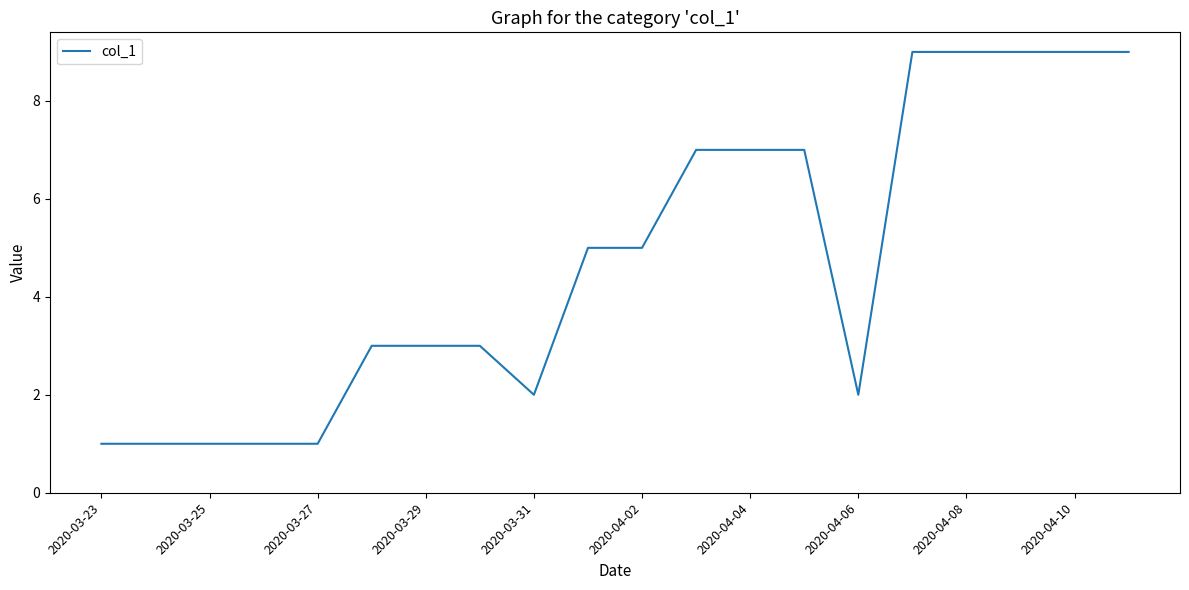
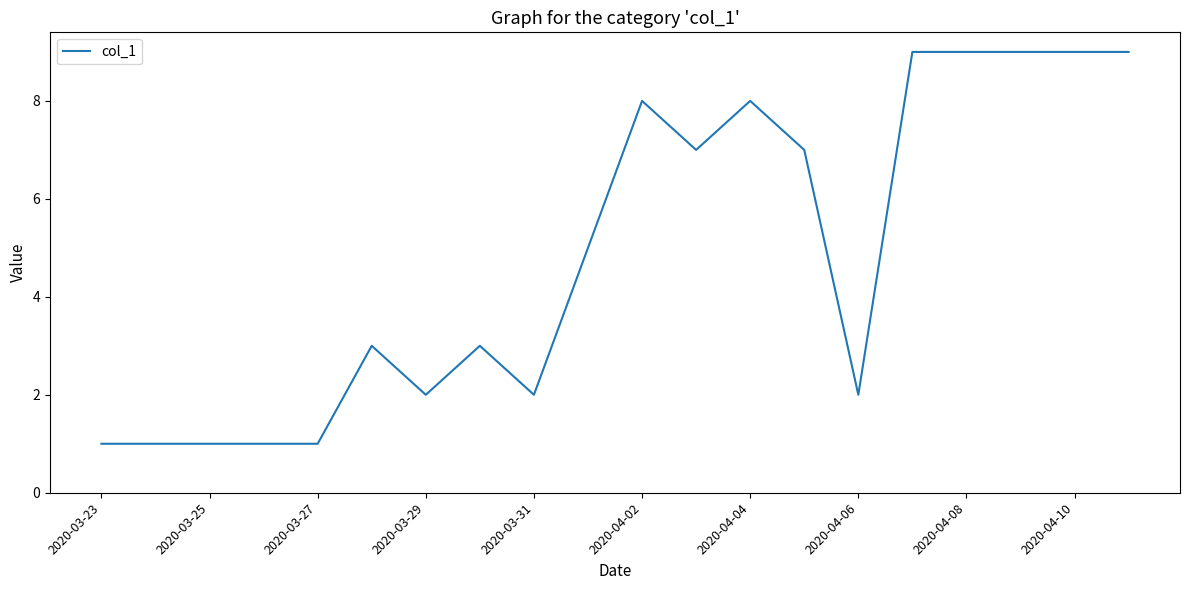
  {
    "2020-03-23": 1,
    "2020-03-25": 1,
    "2020-03-27": 1,
-   "2020-03-29": 3,
+   "2020-03-29": 2,
    "2020-03-31": 2,
-   "2020-04-02": 5,
-   "2020-04-04": 7,
+   "2020-04-02": 8,
+   "2020-04-04": 8,
    "2020-04-06": 2,
    "2020-04-08": 9,
    "2020-04-10": 9
  }
